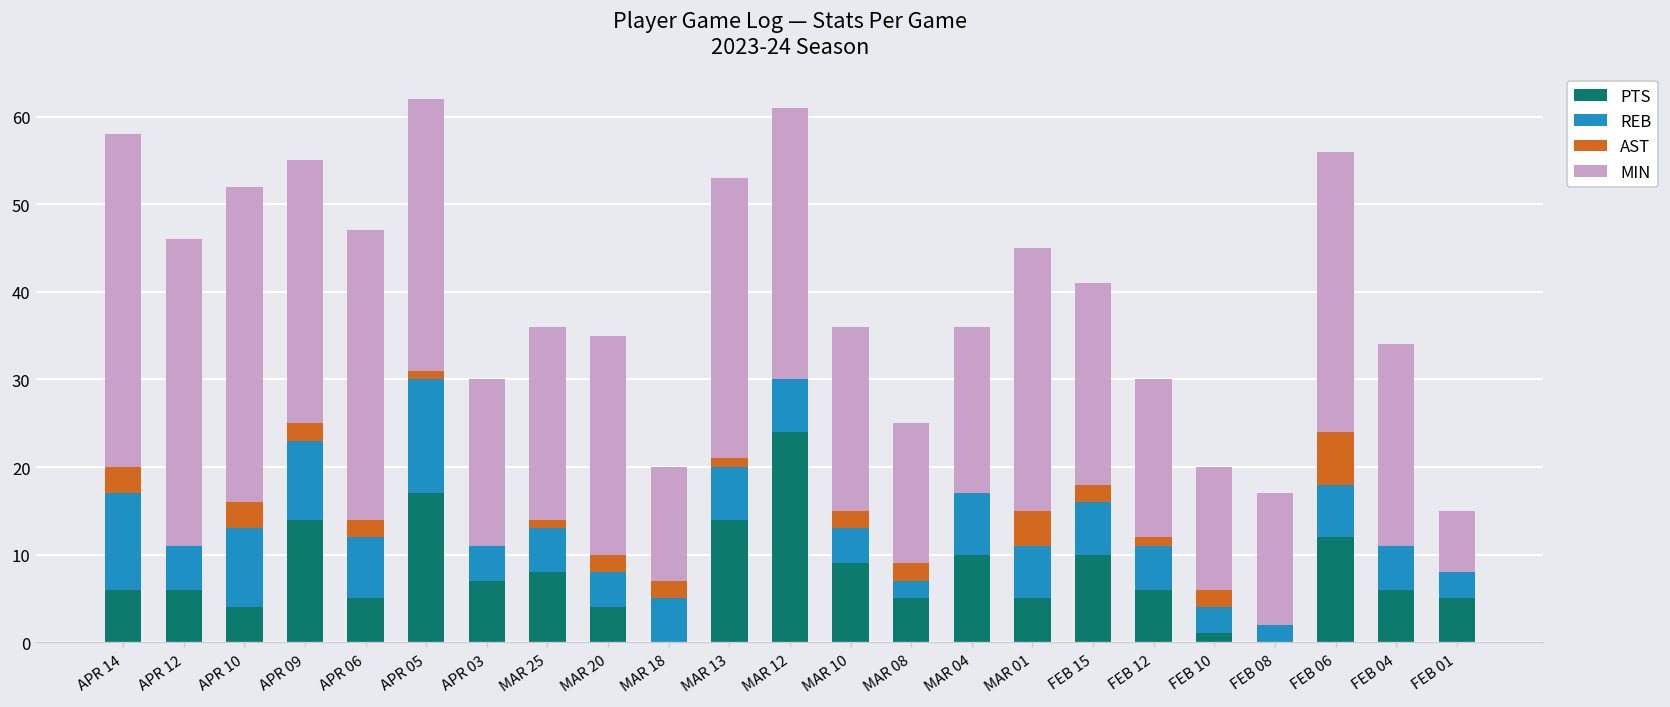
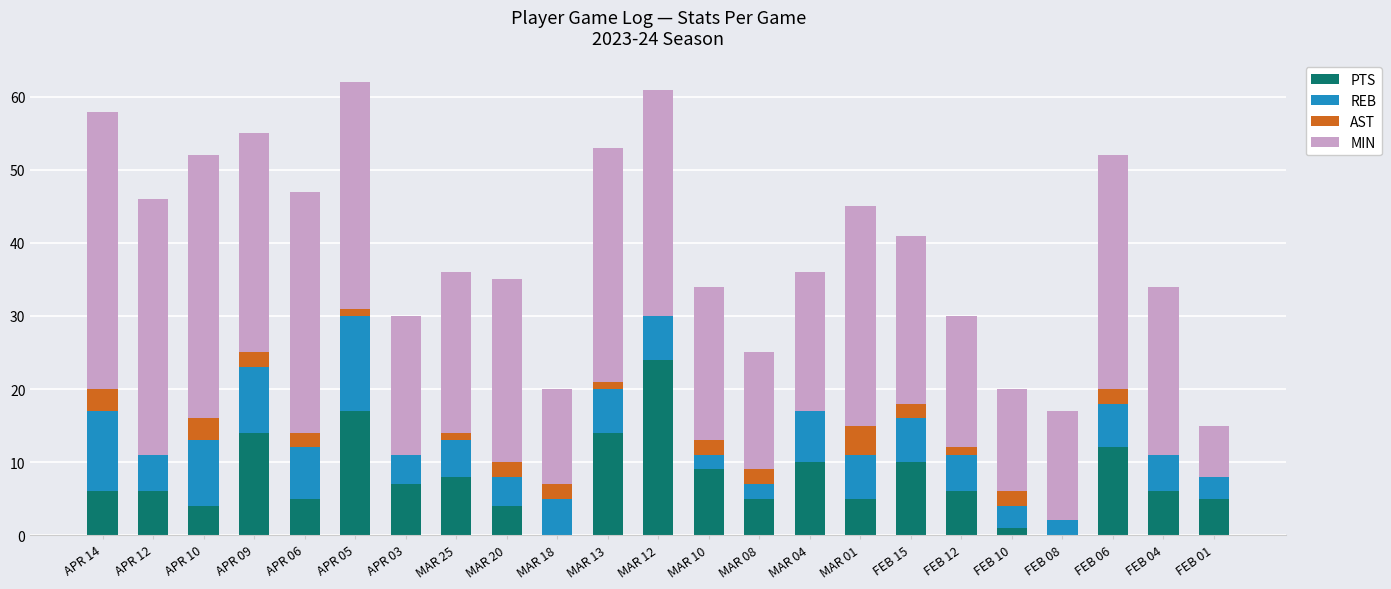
  {
    "PTS": {
      "APR 14": 6,
      "APR 12": 6,
      "APR 10": 4,
      "APR 09": 14,
      "APR 06": 5,
      "APR 05": 17,
      "APR 03": 7,
      "MAR 25": 8,
      "MAR 20": 4,
      "MAR 18": 0,
      "MAR 13": 14,
      "MAR 12": 24,
      "MAR 10": 9,
      "MAR 08": 5,
      "MAR 04": 10,
      "MAR 01": 5,
      "FEB 15": 10,
      "FEB 12": 6,
      "FEB 10": 1,
      "FEB 08": 0,
      "FEB 06": 12,
      "FEB 04": 6,
      "FEB 01": 5
    },
    "REB": {
      "APR 14": 11,
      "APR 12": 5,
      "APR 10": 9,
      "APR 09": 9,
      "APR 06": 7,
      "APR 05": 13,
      "APR 03": 4,
      "MAR 25": 5,
      "MAR 20": 4,
      "MAR 18": 5,
      "MAR 13": 6,
      "MAR 12": 6,
-     "MAR 10": 4,
+     "MAR 10": 2,
      "MAR 08": 2,
      "MAR 04": 7,
      "MAR 01": 6,
      "FEB 15": 6,
      "FEB 12": 5,
      "FEB 10": 3,
      "FEB 08": 2,
      "FEB 06": 6,
      "FEB 04": 5,
      "FEB 01": 3
    },
    "AST": {
      "APR 14": 3,
      "APR 12": 0,
      "APR 10": 3,
      "APR 09": 2,
      "APR 06": 2,
      "APR 05": 1,
      "APR 03": 0,
      "MAR 25": 1,
      "MAR 20": 2,
      "MAR 18": 2,
      "MAR 13": 1,
      "MAR 12": 0,
      "MAR 10": 2,
      "MAR 08": 2,
      "MAR 04": 0,
      "MAR 01": 4,
      "FEB 15": 2,
      "FEB 12": 1,
      "FEB 10": 2,
      "FEB 08": 0,
-     "FEB 06": 6,
+     "FEB 06": 2,
      "FEB 04": 0,
      "FEB 01": 0
    },
    "MIN": {
      "APR 14": 38,
      "APR 12": 35,
      "APR 10": 36,
      "APR 09": 30,
      "APR 06": 33,
      "APR 05": 31,
      "APR 03": 19,
      "MAR 25": 22,
      "MAR 20": 25,
      "MAR 18": 13,
      "MAR 13": 32,
      "MAR 12": 31,
      "MAR 10": 21,
      "MAR 08": 16,
      "MAR 04": 19,
      "MAR 01": 30,
      "FEB 15": 23,
      "FEB 12": 18,
      "FEB 10": 14,
      "FEB 08": 15,
      "FEB 06": 32,
      "FEB 04": 23,
      "FEB 01": 7
    }
  }
